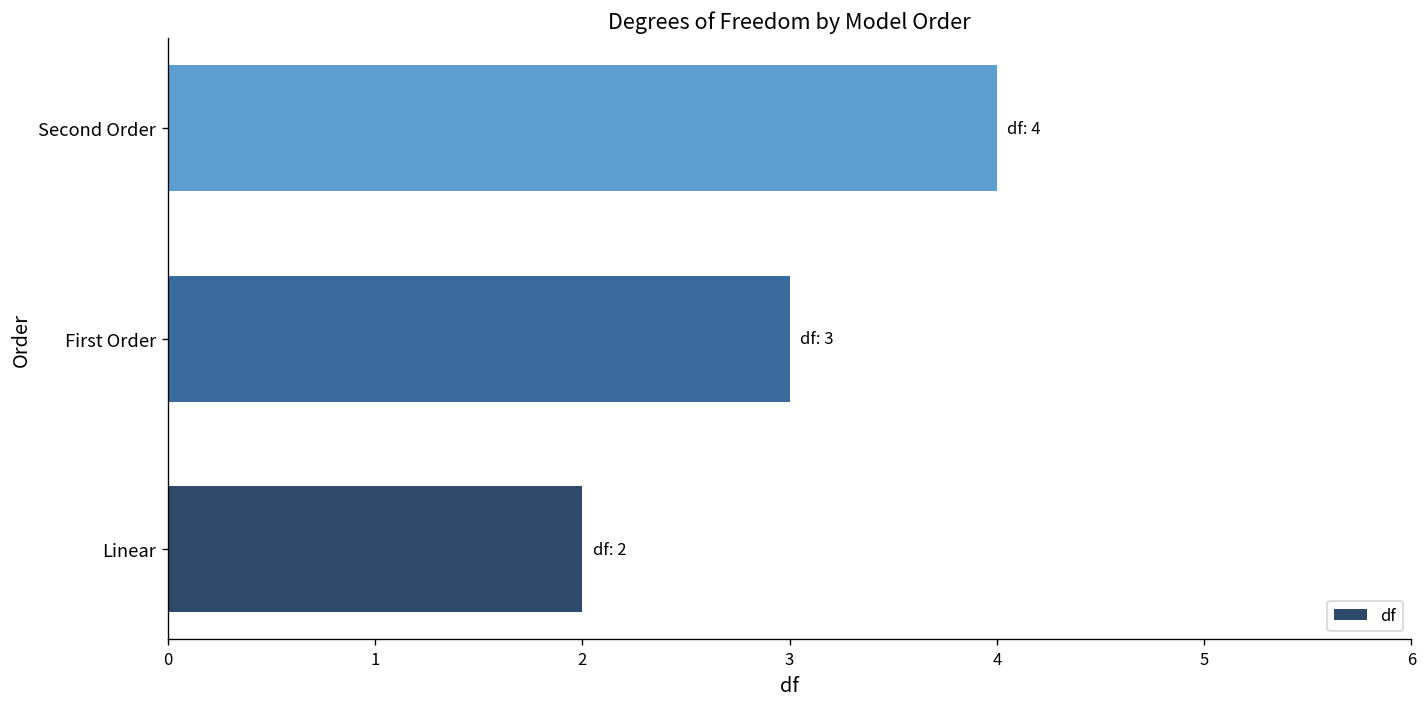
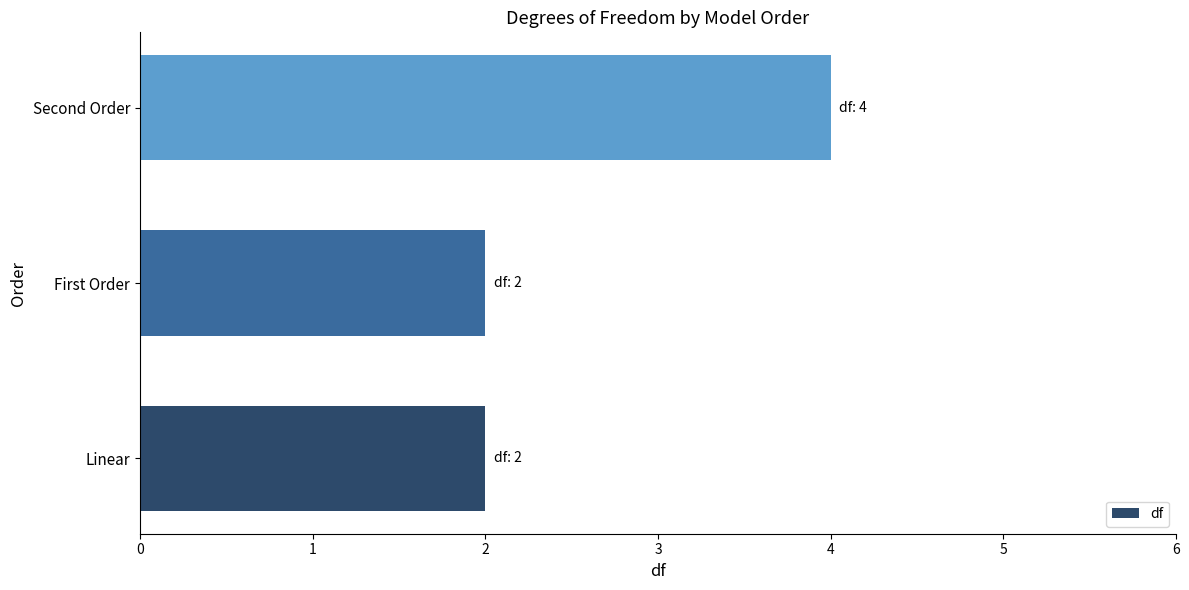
  {
    "Second Order": 4,
-   "First Order": 3,
+   "First Order": 2,
    "Linear": 2
  }
